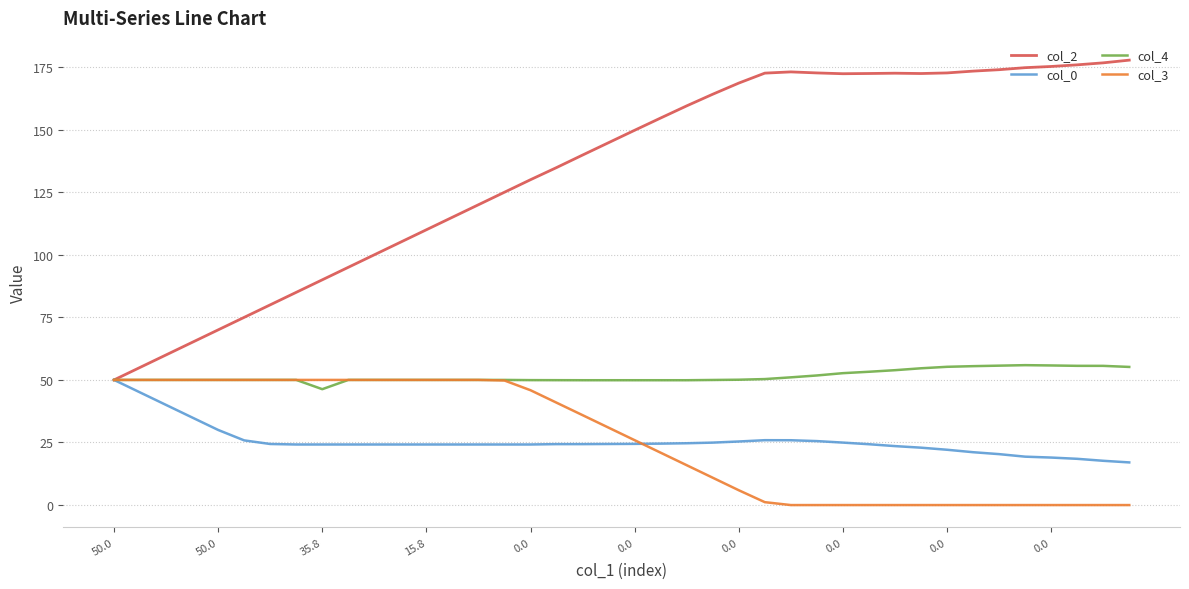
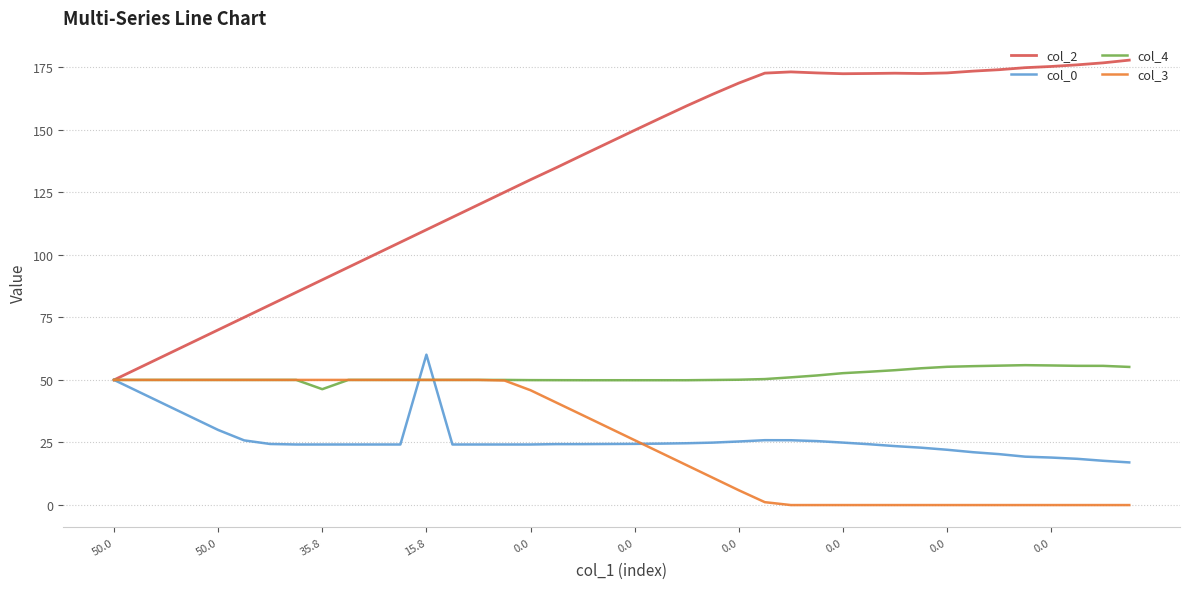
  {
    "col_0": {
      "35.8": 24,
-     "15.8": 24
+     "15.8": 60
    },
    "col_4": {
      "35.8": 46
    }
  }
